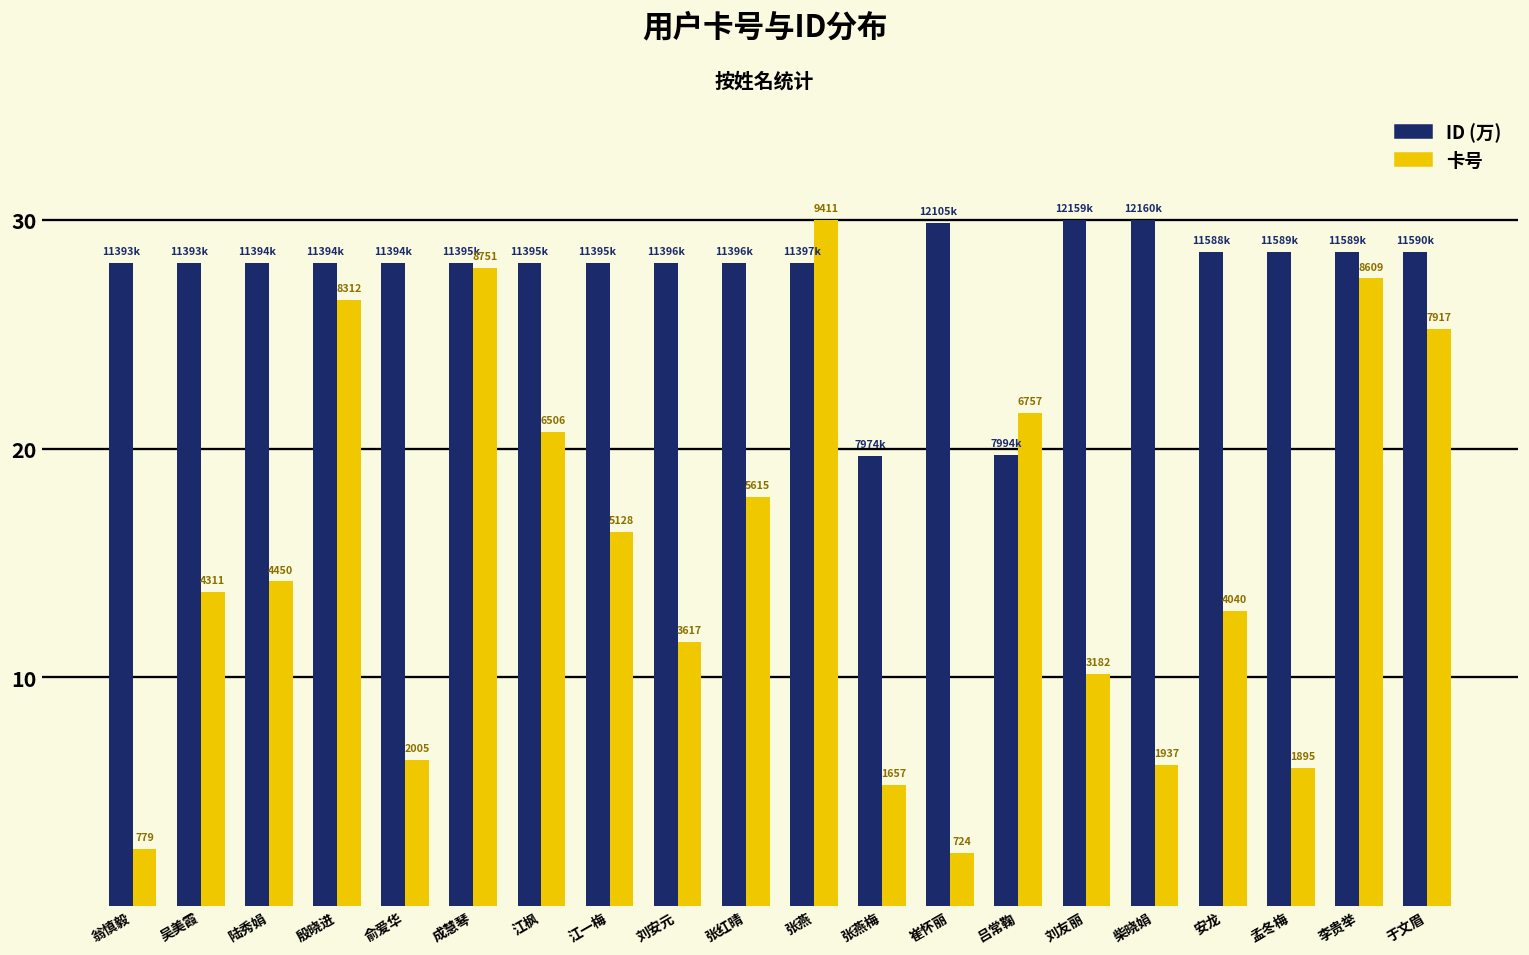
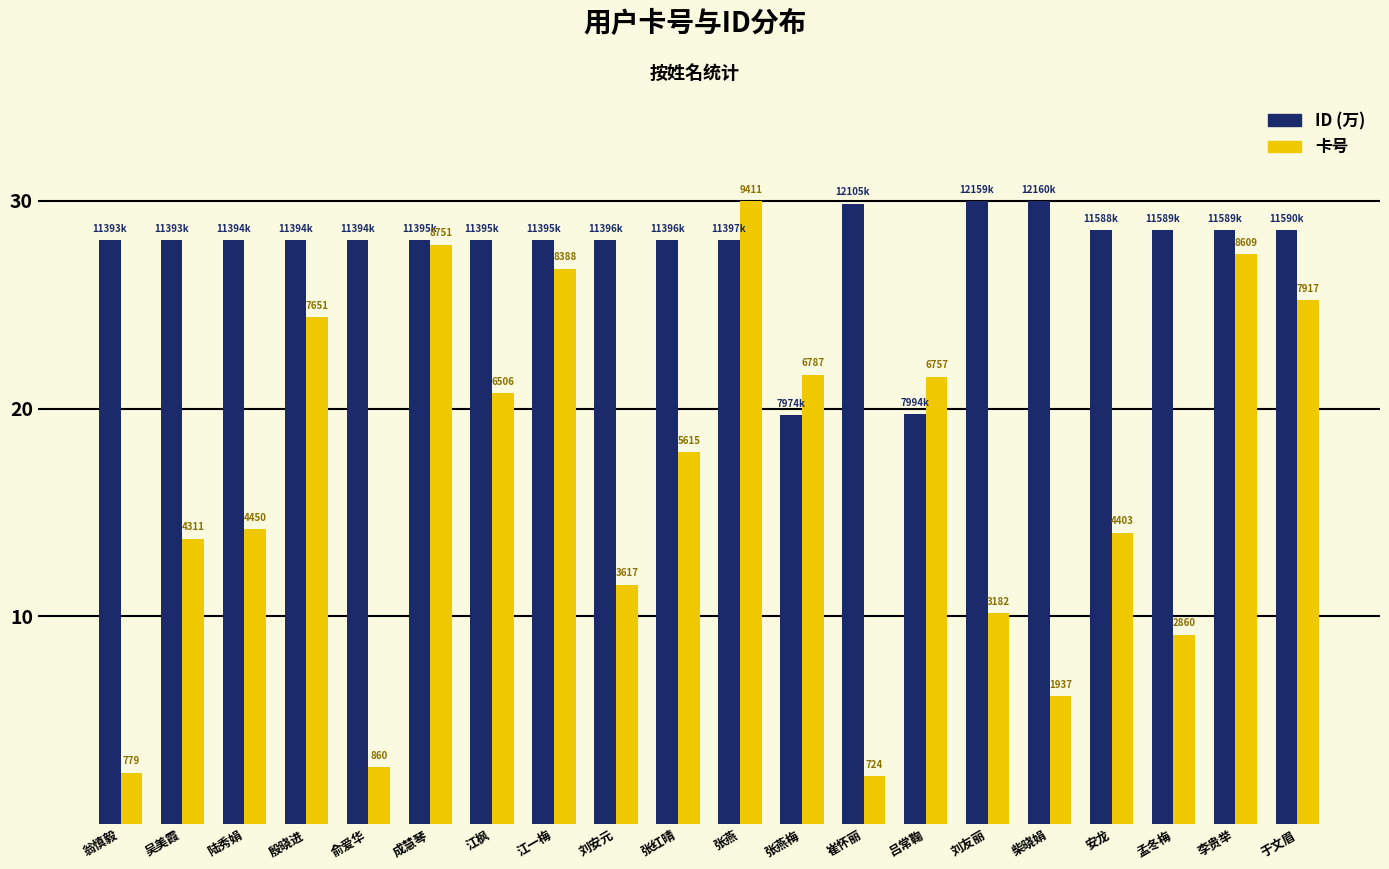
  {
    "卡号": {
-     "殷晓进": 8312,
-     "俞爱华": 2005,
-     "江一梅": 5128,
-     "张燕梅": 1657,
-     "安龙": 4040,
-     "孟冬梅": 1895
+     "殷晓进": 7651,
+     "俞爱华": 860,
+     "江一梅": 8388,
+     "张燕梅": 6787,
+     "安龙": 4403,
+     "孟冬梅": 2860
    }
  }
